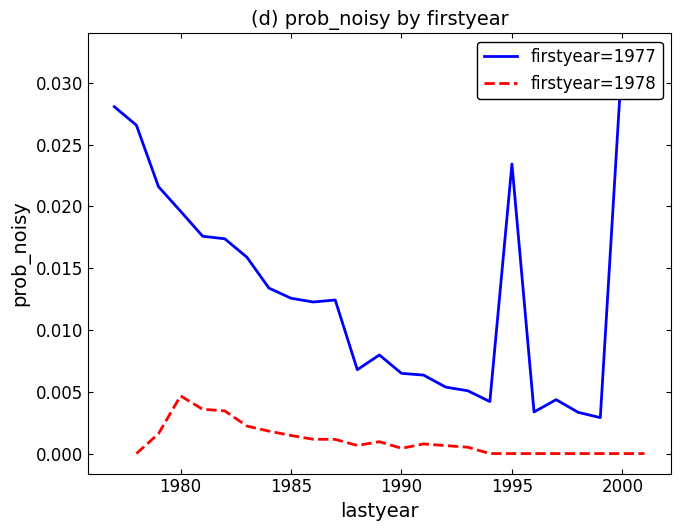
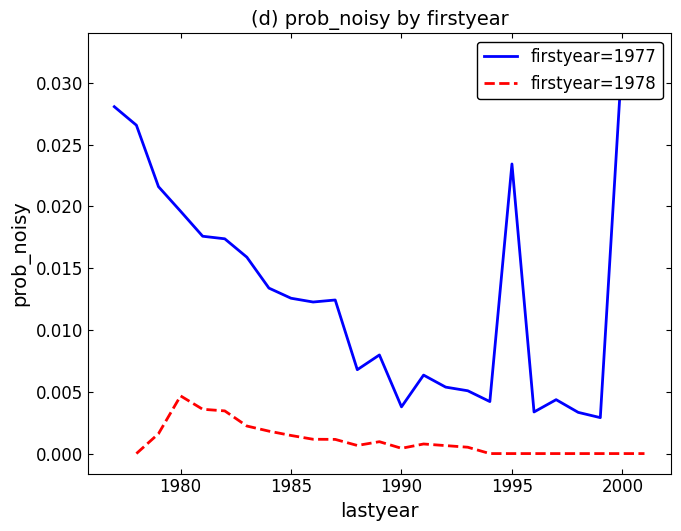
  {
    "firstyear=1977": {
      "1980": 0.0196,
      "1985": 0.0126,
-     "1990": 0.0065,
+     "1990": 0.0038,
      "1995": 0.0234
    },
    "firstyear=1978": {
      "1980": 0.0047,
      "1985": 0.0015,
      "1990": 0.0004,
      "1995": 0.0000,
      "2000": 0.0000
    }
  }
